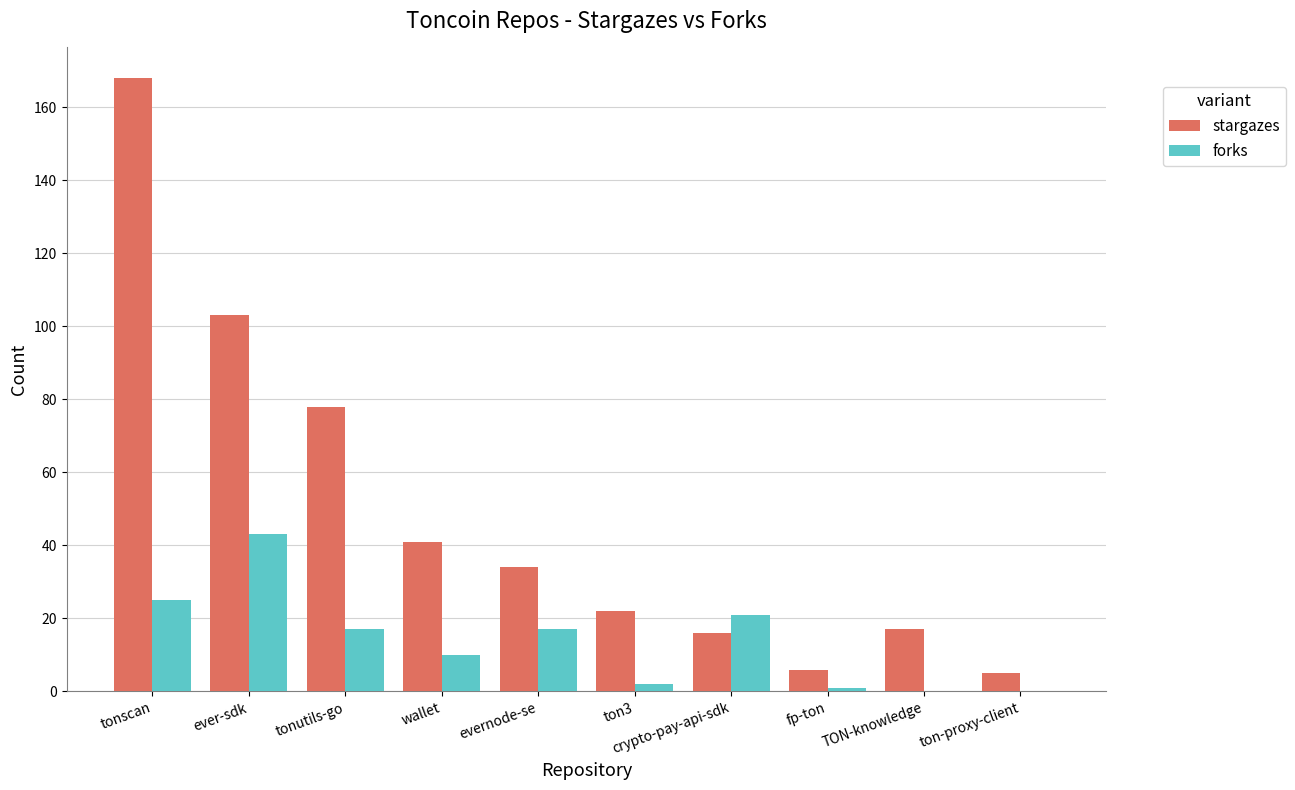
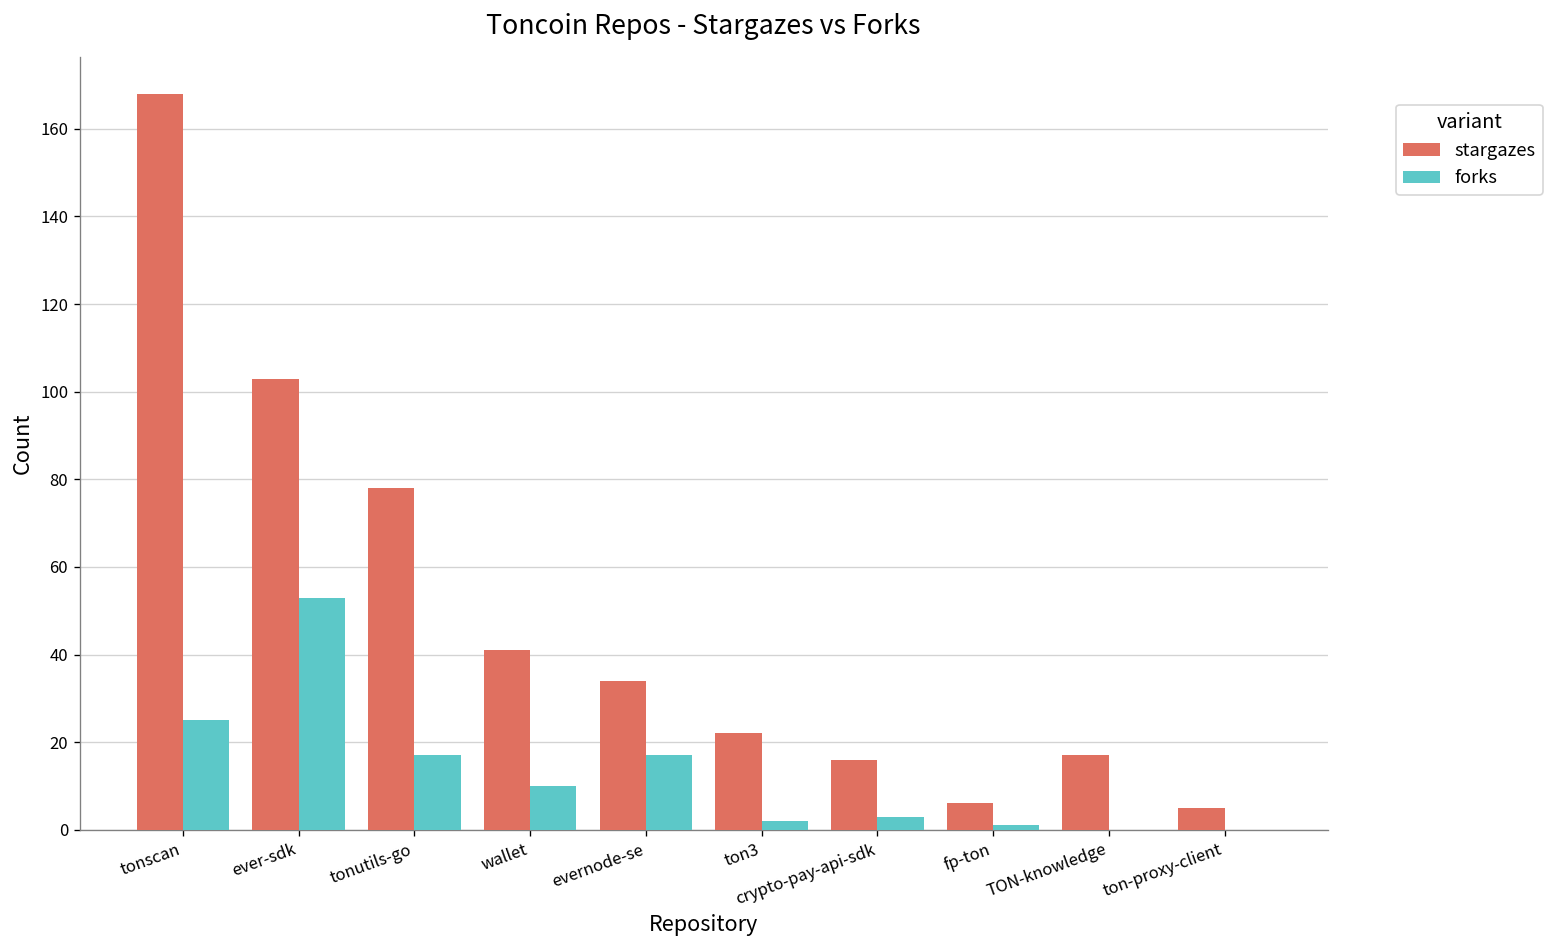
  {
    "stargazes": {
      "tonscan": 168,
      "ever-sdk": 103,
      "tonutils-go": 78,
      "wallet": 41,
      "evernode-se": 34,
      "ton3": 22,
      "crypto-pay-api-sdk": 16,
      "fp-ton": 6,
      "TON-knowledge": 17,
      "ton-proxy-client": 5
    },
    "forks": {
      "tonscan": 25,
-     "ever-sdk": 43,
+     "ever-sdk": 53,
      "tonutils-go": 17,
      "wallet": 10,
      "evernode-se": 17,
      "ton3": 2,
-     "crypto-pay-api-sdk": 21,
+     "crypto-pay-api-sdk": 3,
      "fp-ton": 1,
      "TON-knowledge": 0,
      "ton-proxy-client": 0
    }
  }
